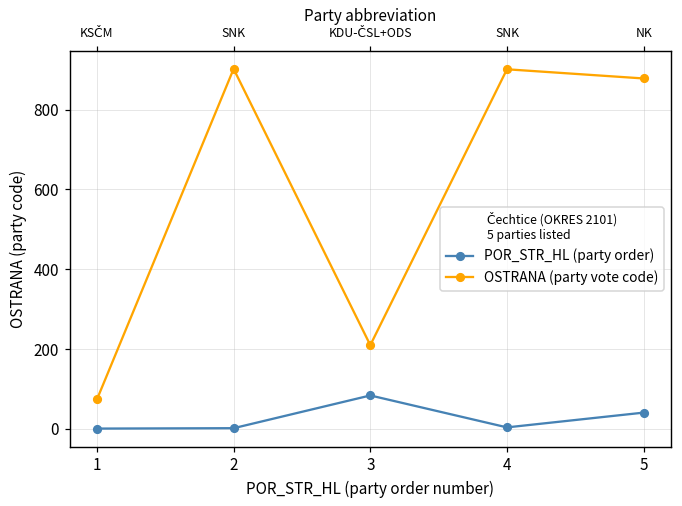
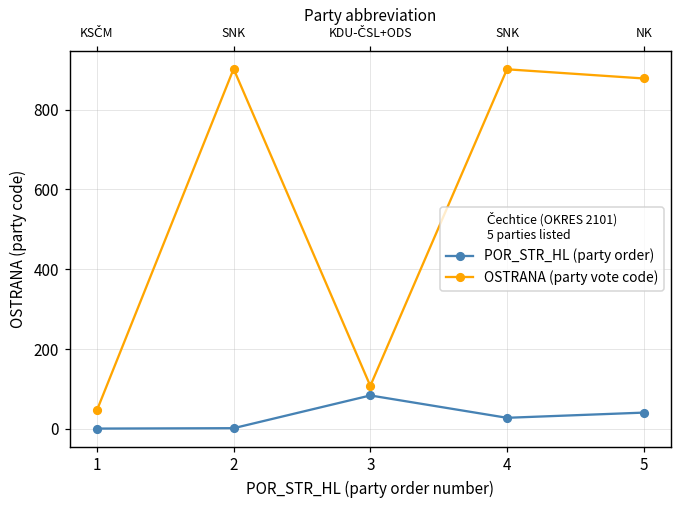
  {
    "POR_STR_HL (party order)": {
      "1": 0,
      "2": 0,
      "3": 80,
-     "4": 0,
+     "4": 30,
      "5": 40
    },
    "OSTRANA (party vote code)": {
-     "1": 70,
+     "1": 50,
      "2": 900,
-     "3": 210,
+     "3": 110,
      "4": 900,
      "5": 880
    }
  }
